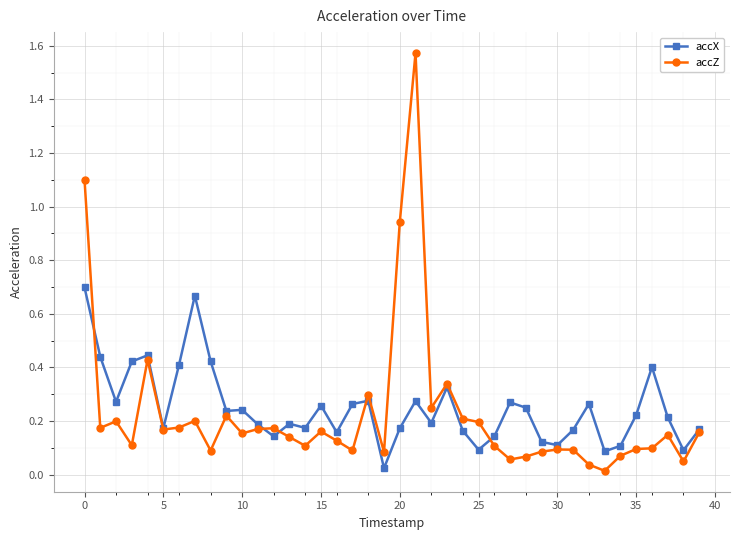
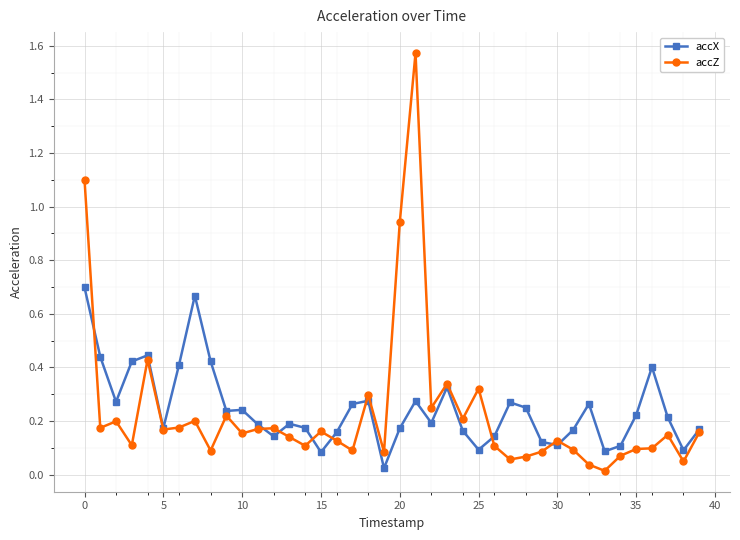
  {
    "accX": {
      "0": 0.70,
      "10": 0.24,
-     "15": 0.26,
+     "15": 0.08,
      "20": 0.17,
      "25": 0.09,
      "30": 0.11,
      "35": 0.22
    },
    "accZ": {
      "0": 1.10,
      "10": 0.15,
      "15": 0.16,
      "20": 0.94,
-     "25": 0.20,
-     "30": 0.09,
+     "25": 0.32,
+     "30": 0.13,
      "35": 0.10
    }
  }
